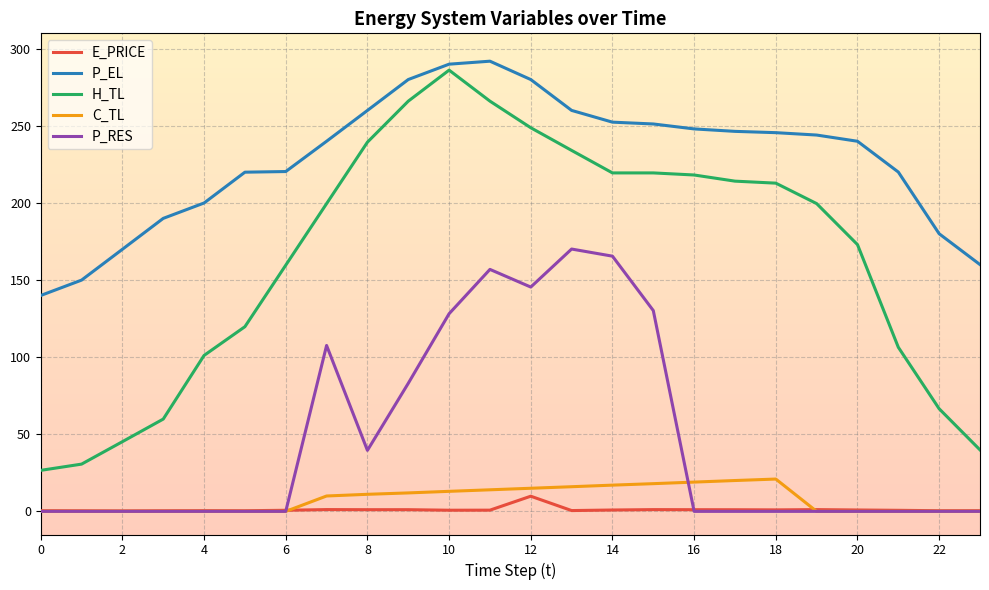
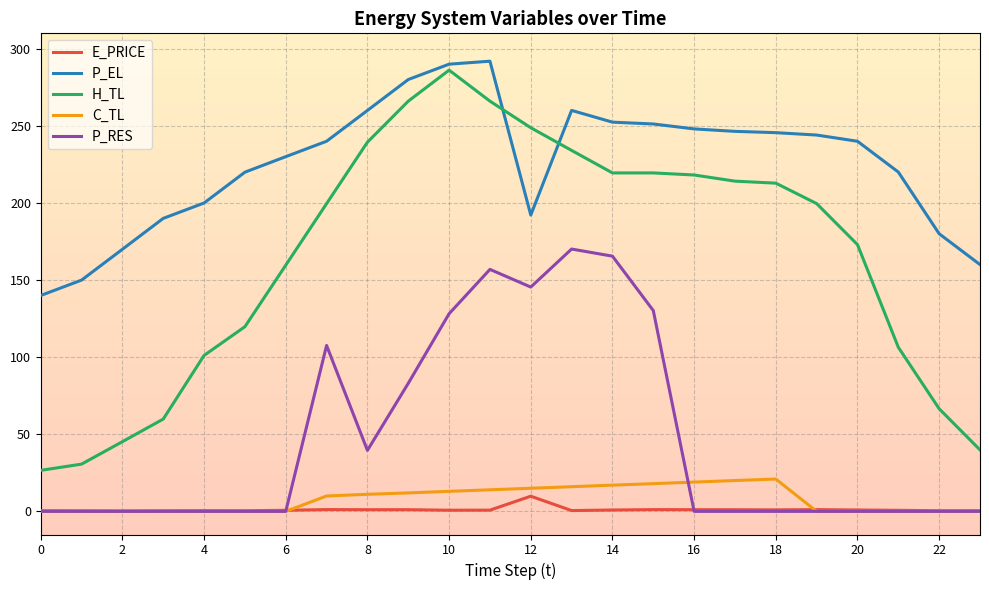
  {
    "E_PRICE": {
      "8": 1,
      "10": 1,
      "12": 10,
      "14": 1
    },
    "P_EL": {
      "0": 140,
      "2": 170,
      "4": 200,
-     "6": 220,
+     "6": 230,
      "8": 260,
      "10": 290,
-     "12": 280,
+     "12": 192,
      "14": 252,
      "16": 248,
      "18": 246,
      "20": 240,
      "22": 180
    },
    "H_TL": {
      "0": 27,
      "2": 45,
      "4": 101,
      "6": 160,
      "8": 239,
      "10": 286,
      "12": 249,
      "14": 219,
      "16": 218,
      "18": 213,
      "20": 173,
      "22": 67
    },
    "C_TL": {
      "8": 11,
      "10": 13,
      "12": 15,
      "14": 17,
      "16": 19,
      "18": 21
    },
    "P_RES": {
      "8": 40,
      "10": 128,
      "12": 145,
      "14": 165
    }
  }
